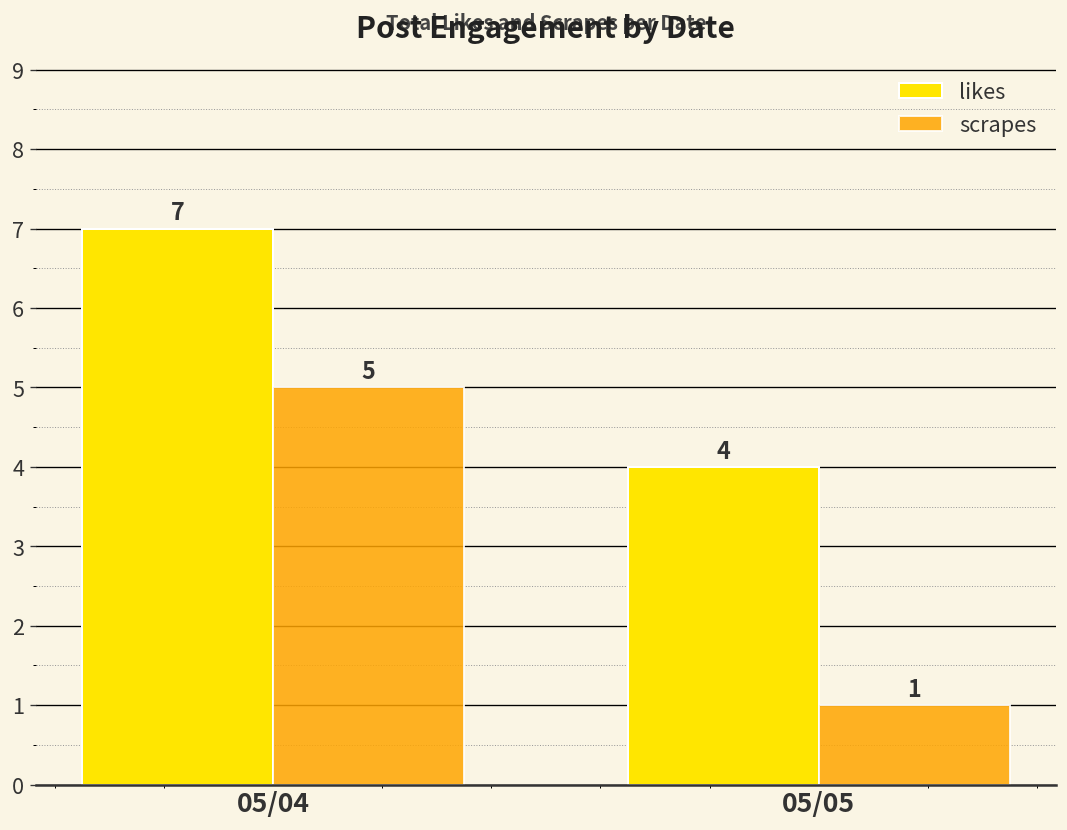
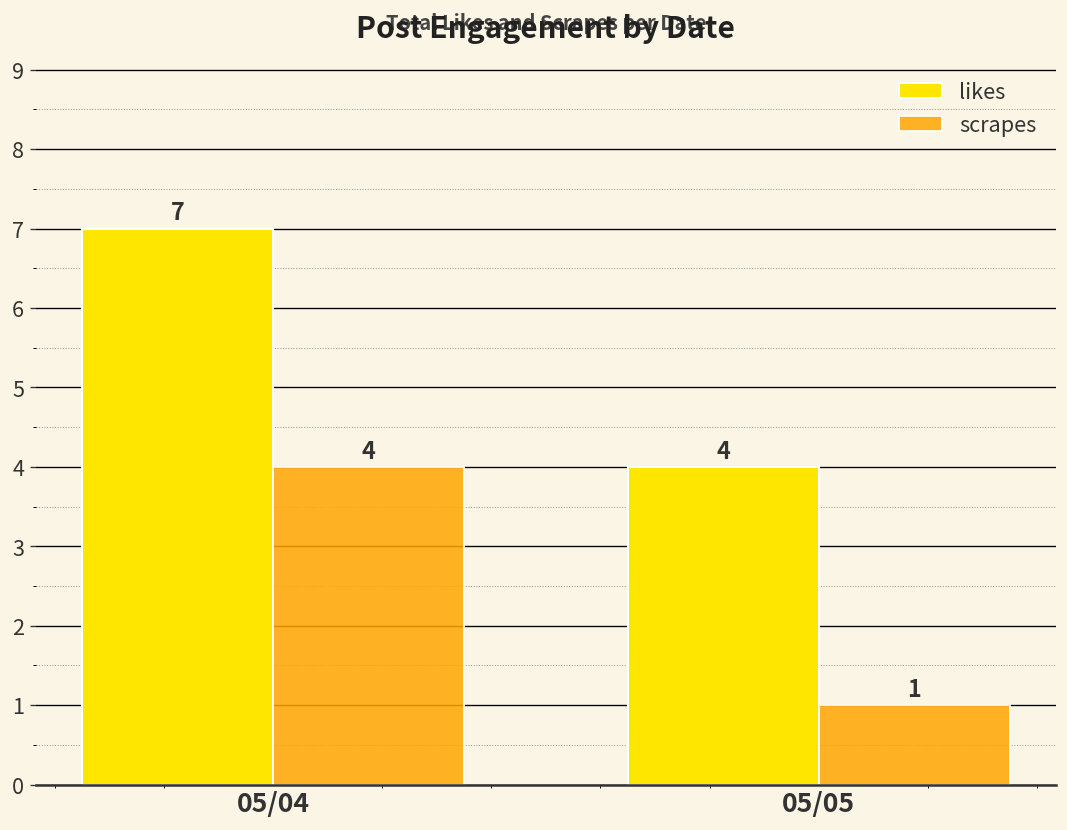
  {
    "likes": {
      "05/04": 7,
      "05/05": 4
    },
    "scrapes": {
-     "05/04": 5,
+     "05/04": 4,
      "05/05": 1
    }
  }
